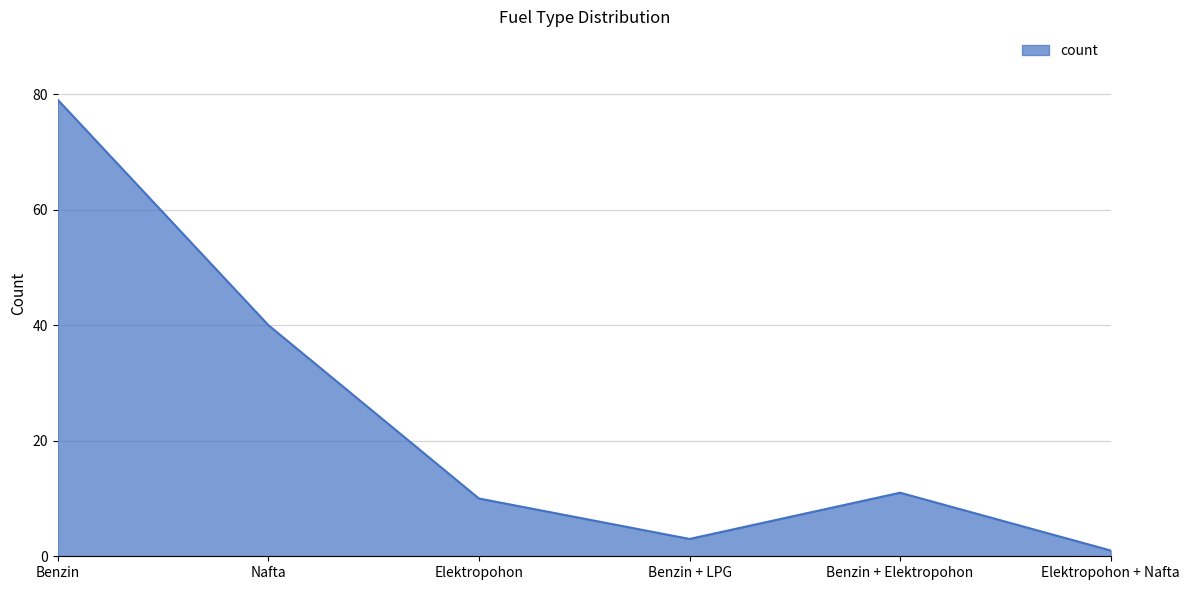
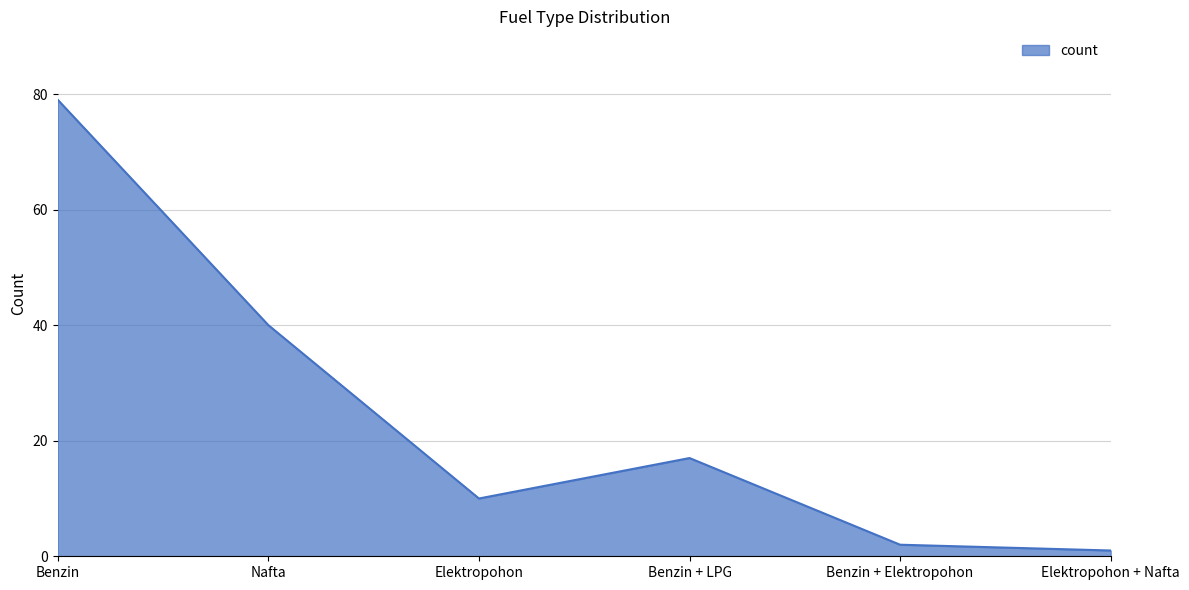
  {
    "Benzin": 79,
    "Nafta": 40,
    "Elektropohon": 10,
-   "Benzin + LPG": 3,
-   "Benzin + Elektropohon": 11,
+   "Benzin + LPG": 17,
+   "Benzin + Elektropohon": 2,
    "Elektropohon + Nafta": 1
  }
